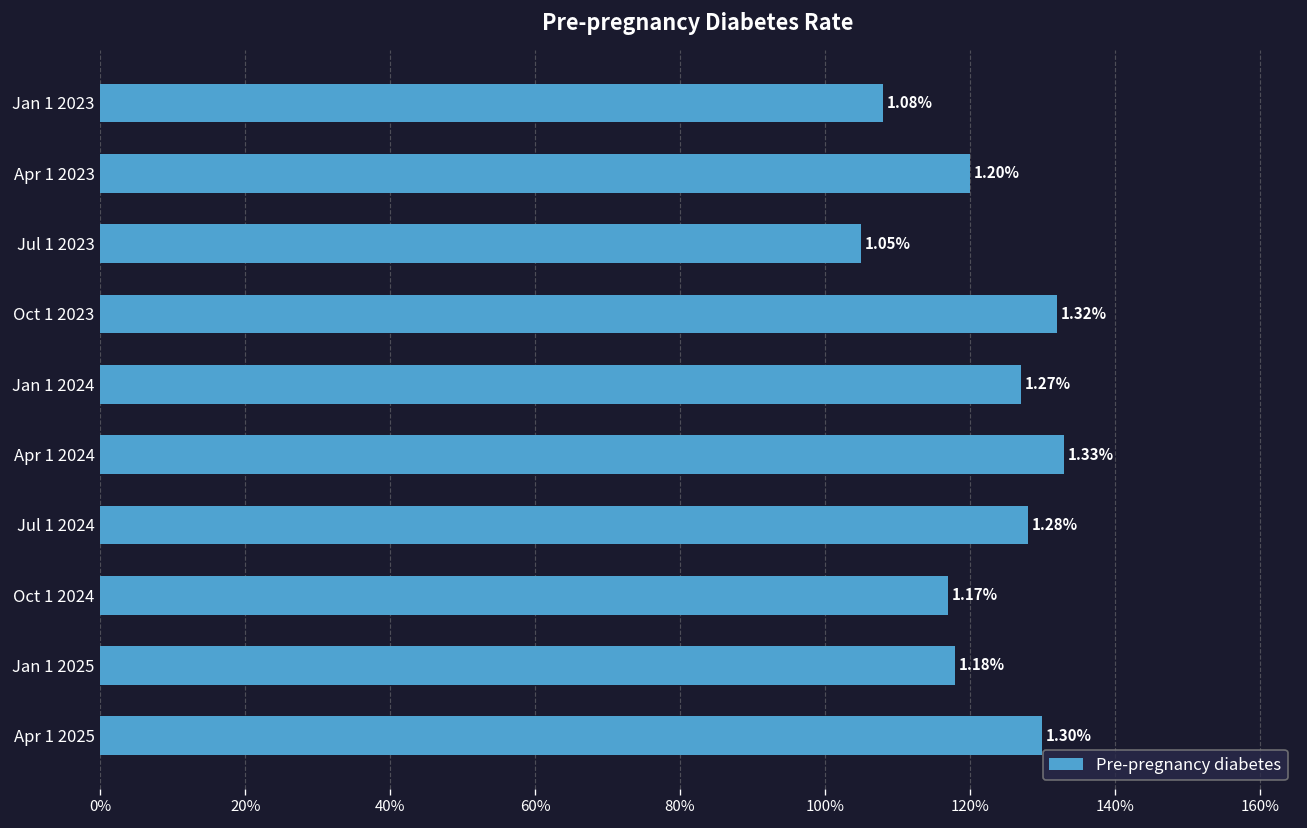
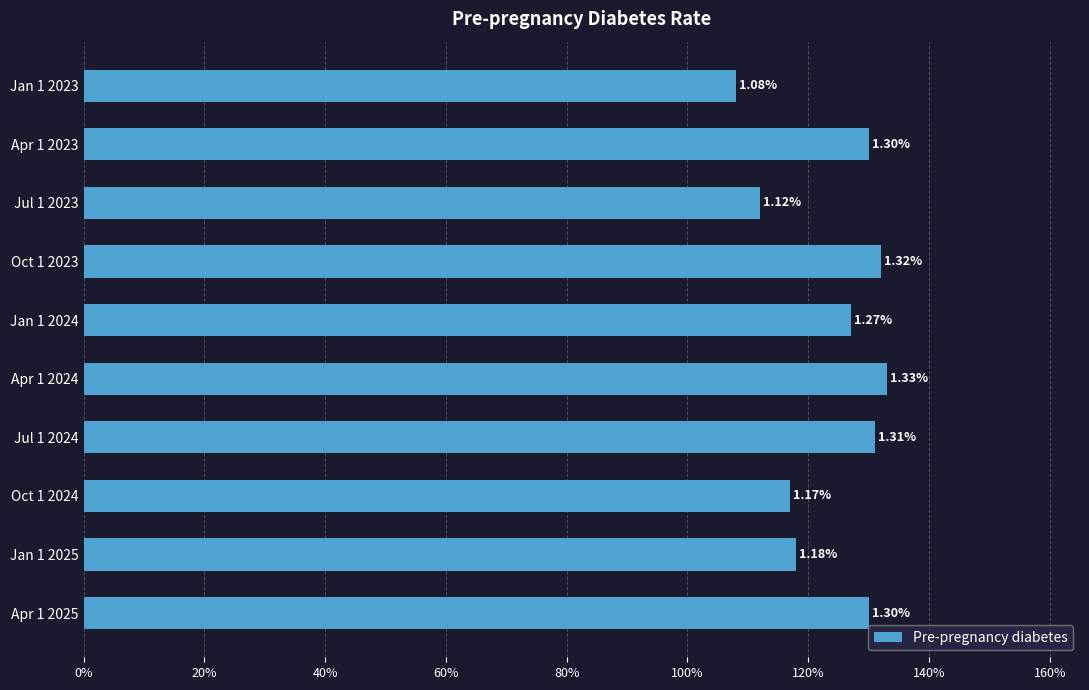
  {
    "Jan 1 2023": "1.08%",
-   "Apr 1 2023": "1.20%",
-   "Jul 1 2023": "1.05%",
+   "Apr 1 2023": "1.30%",
+   "Jul 1 2023": "1.12%",
    "Oct 1 2023": "1.32%",
    "Jan 1 2024": "1.27%",
    "Apr 1 2024": "1.33%",
-   "Jul 1 2024": "1.28%",
+   "Jul 1 2024": "1.31%",
    "Oct 1 2024": "1.17%",
    "Jan 1 2025": "1.18%",
    "Apr 1 2025": "1.30%"
  }
